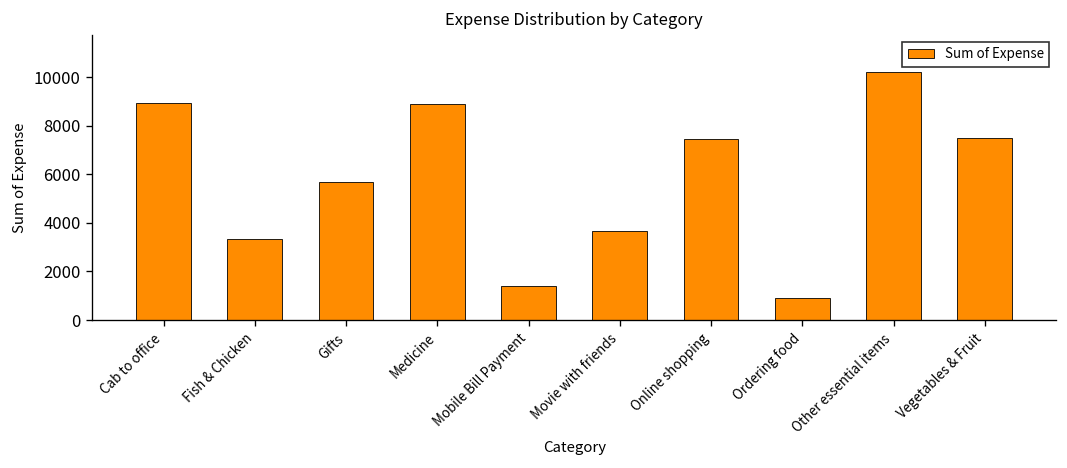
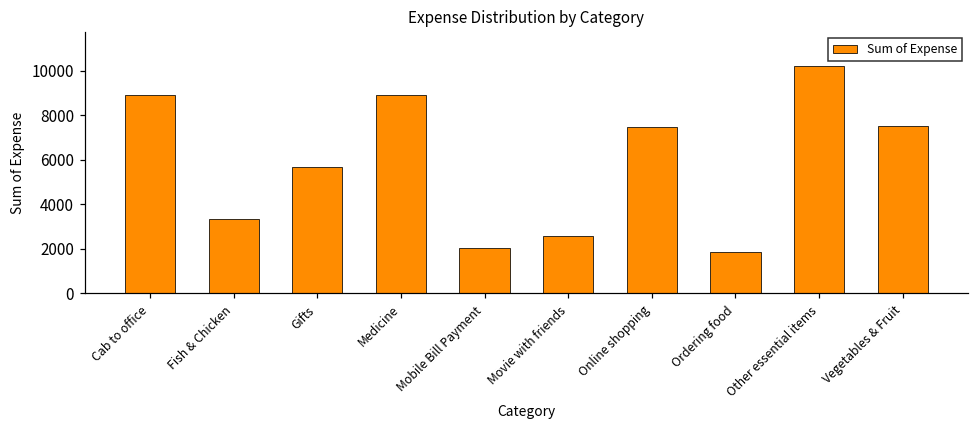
  {
    "Cab to office": 8900,
    "Fish & Chicken": 3300,
    "Gifts": 5700,
    "Medicine": 8900,
-   "Mobile Bill Payment": 1400,
-   "Movie with friends": 3700,
+   "Mobile Bill Payment": 2100,
+   "Movie with friends": 2600,
    "Online shopping": 7500,
-   "Ordering food": 900,
+   "Ordering food": 1900,
    "Other essential items": 10200,
    "Vegetables & Fruit": 7500
  }
